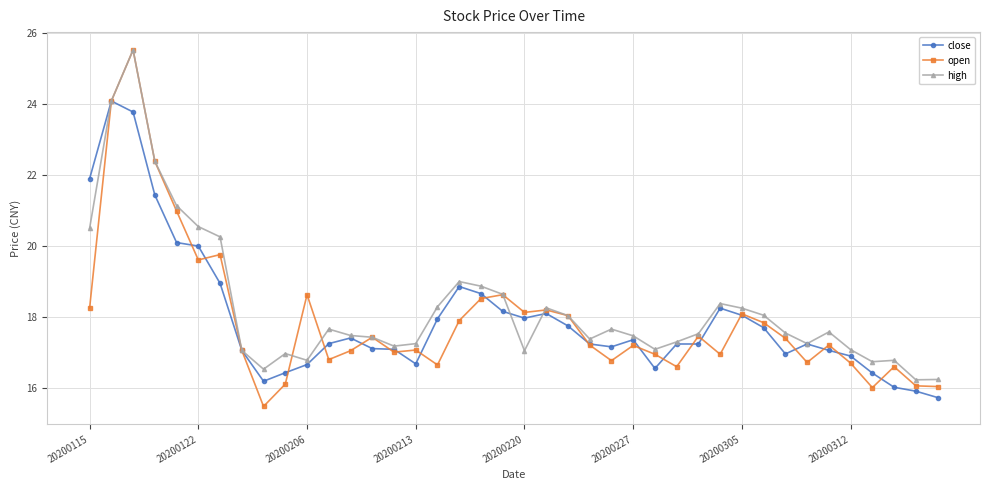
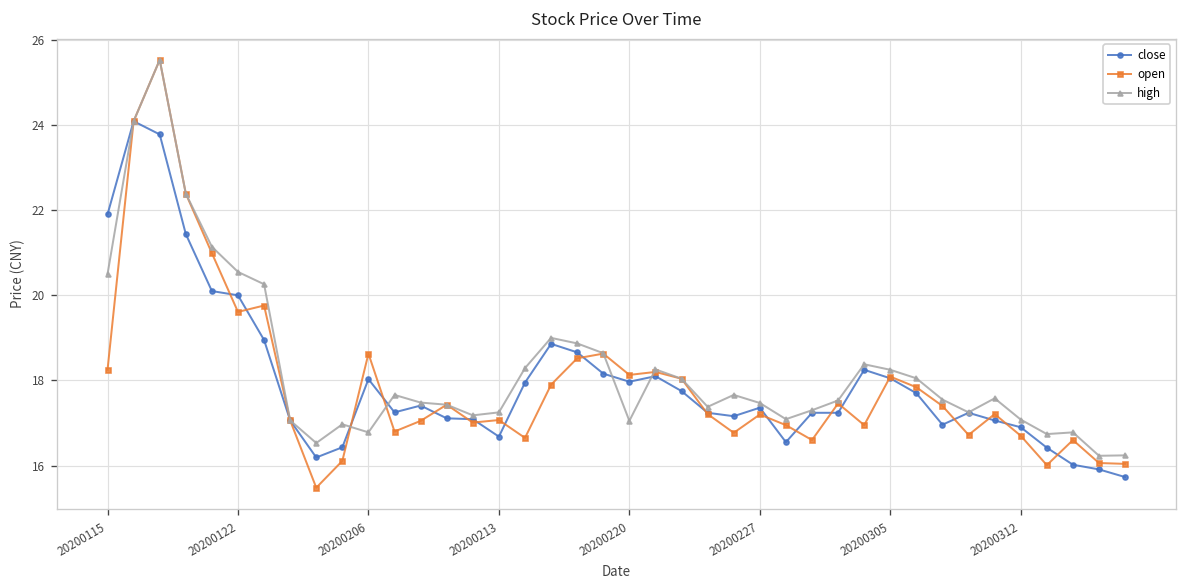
  {
    "close": {
      "20200115": 21.9,
      "20200122": 20.0,
-     "20200206": 16.7,
+     "20200206": 18.0,
      "20200213": 16.7,
      "20200220": 18.0,
      "20200227": 17.4,
      "20200312": 16.9
    },
    "open": {
      "20200115": 18.3,
      "20200122": 19.6,
      "20200206": 18.6,
      "20200213": 17.1,
      "20200220": 18.1,
      "20200227": 17.2,
      "20200312": 16.7
    },
    "high": {
      "20200115": 20.5,
      "20200122": 20.6,
      "20200206": 16.8,
      "20200213": 17.3,
      "20200220": 17.1,
      "20200227": 17.5,
      "20200305": 18.3,
      "20200312": 17.1
    }
  }
